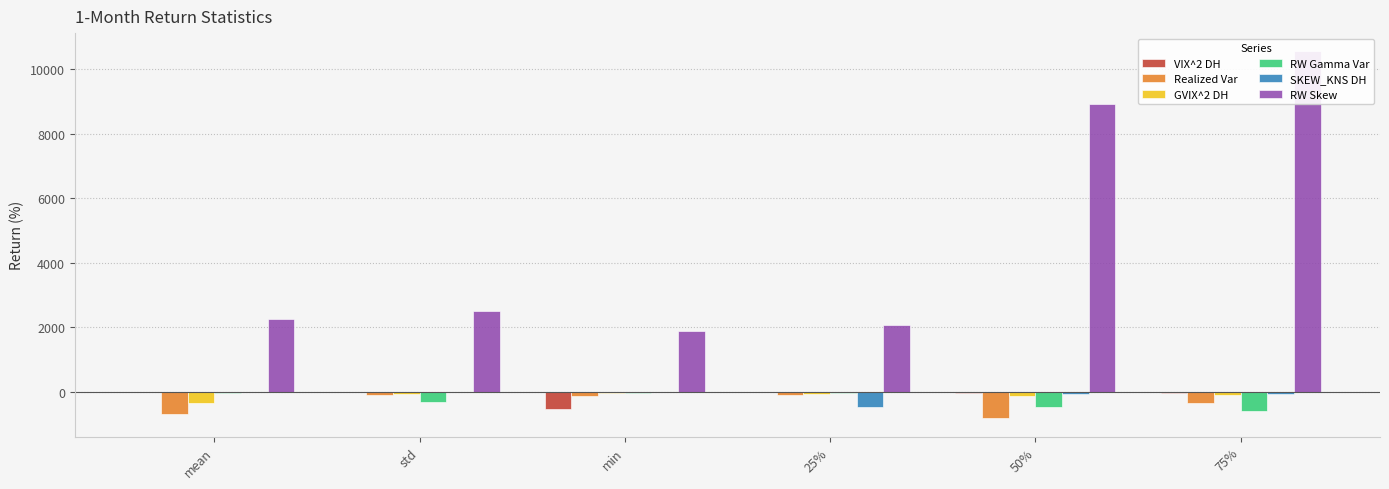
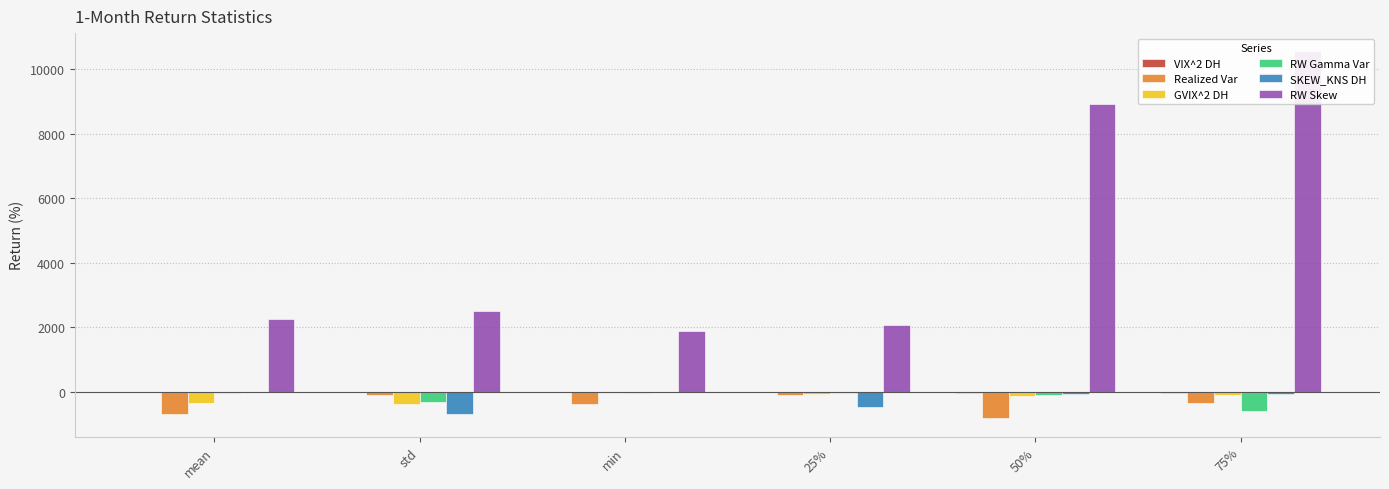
  {
    "VIX^2 DH": {
-     "min": -600
+     "min": 0
    },
    "Realized Var": {
      "mean": -700,
      "std": -100,
-     "min": -100,
+     "min": -400,
      "25%": -100,
      "50%": -800,
      "75%": -300
    },
    "GVIX^2 DH": {
      "mean": -400,
-     "std": -100,
+     "std": -400,
      "50%": -100,
      "75%": -100
    },
    "RW Gamma Var": {
      "std": -300,
-     "50%": -500,
+     "50%": -100,
      "75%": -600
    },
    "SKEW_KNS DH": {
-     "std": 0,
+     "std": -700,
      "25%": -500
    },
    "RW Skew": {
      "mean": 2200,
      "std": 2500,
      "min": 1900,
      "25%": 2100,
      "50%": 8900
    }
  }
